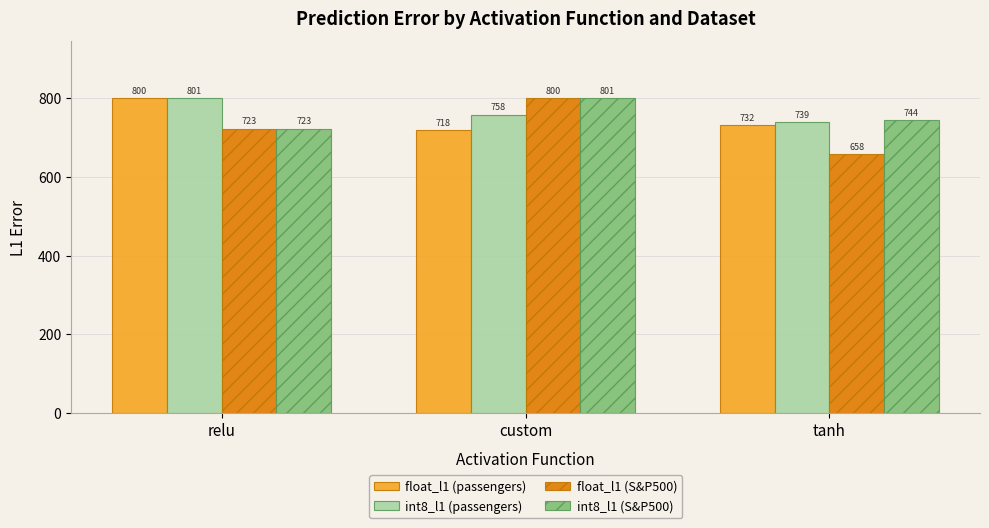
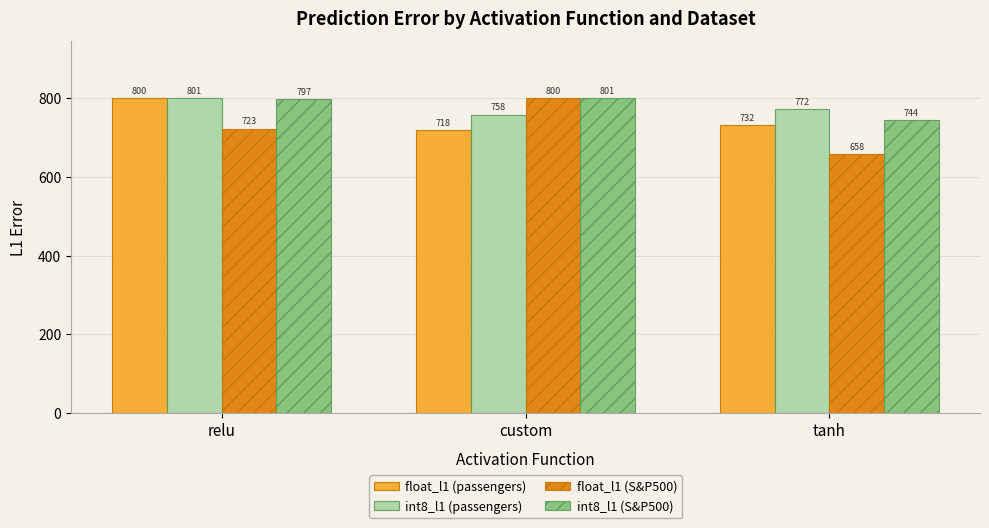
  {
    "int8_l1 (passengers)": {
      "relu": 801,
      "custom": 758,
-     "tanh": 739
+     "tanh": 772
    },
    "int8_l1 (S&P500)": {
-     "relu": 723,
+     "relu": 797,
      "custom": 801,
      "tanh": 744
    }
  }
